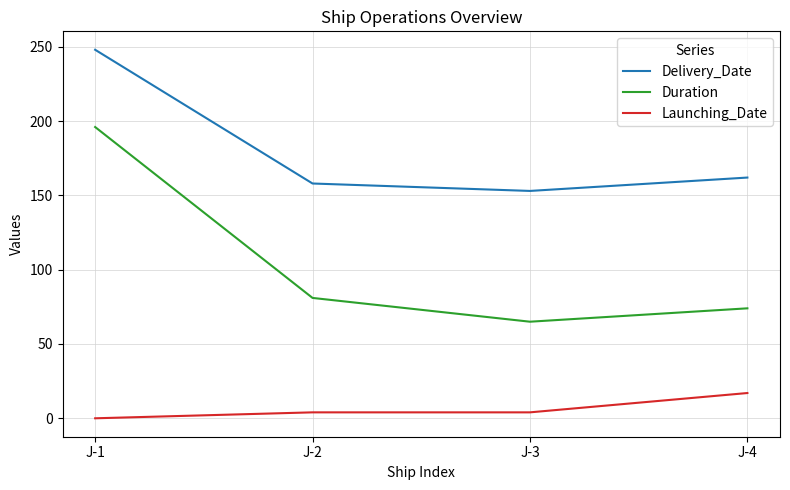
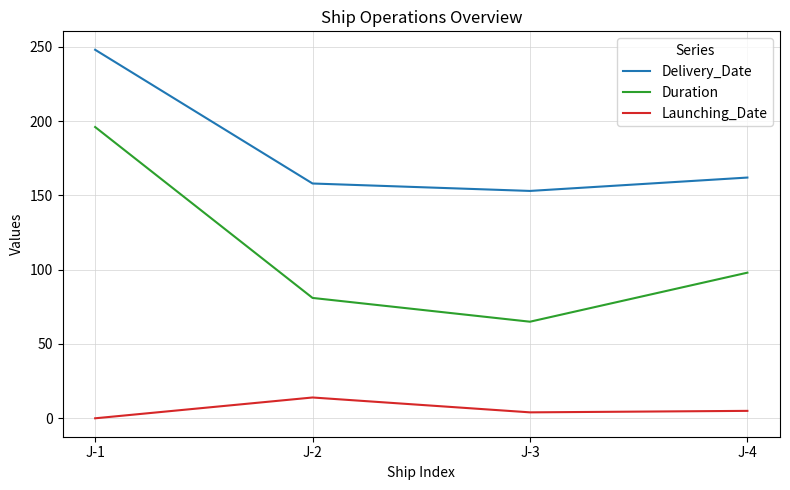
  {
    "Delivery_Date": {
      "J-1": 248,
      "J-2": 158,
      "J-3": 153,
      "J-4": 162
    },
    "Duration": {
      "J-1": 196,
      "J-2": 81,
      "J-3": 65,
-     "J-4": 74
+     "J-4": 98
    },
    "Launching_Date": {
      "J-1": 0,
-     "J-2": 4,
+     "J-2": 14,
      "J-3": 4,
-     "J-4": 17
+     "J-4": 5
    }
  }
